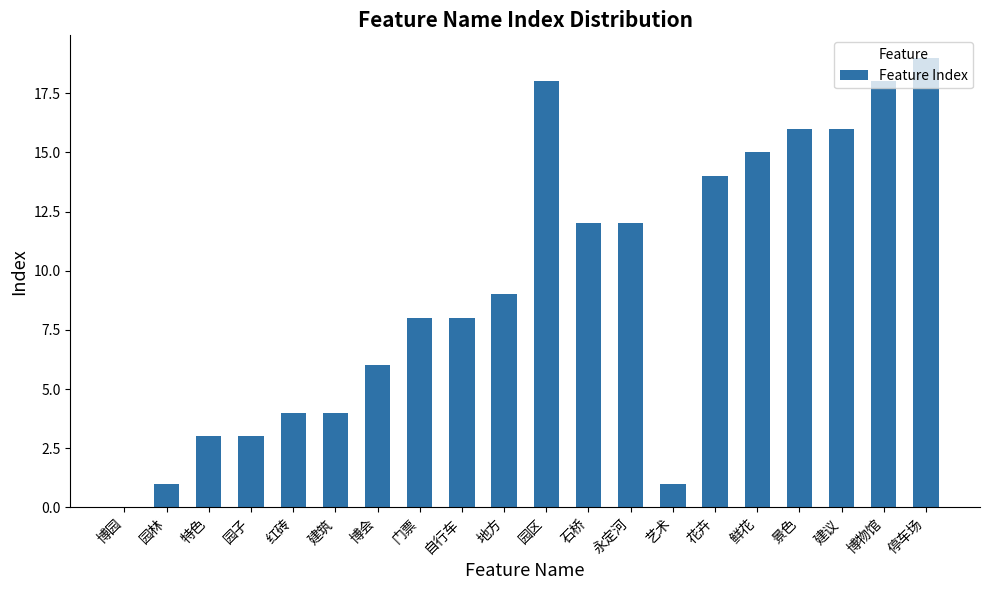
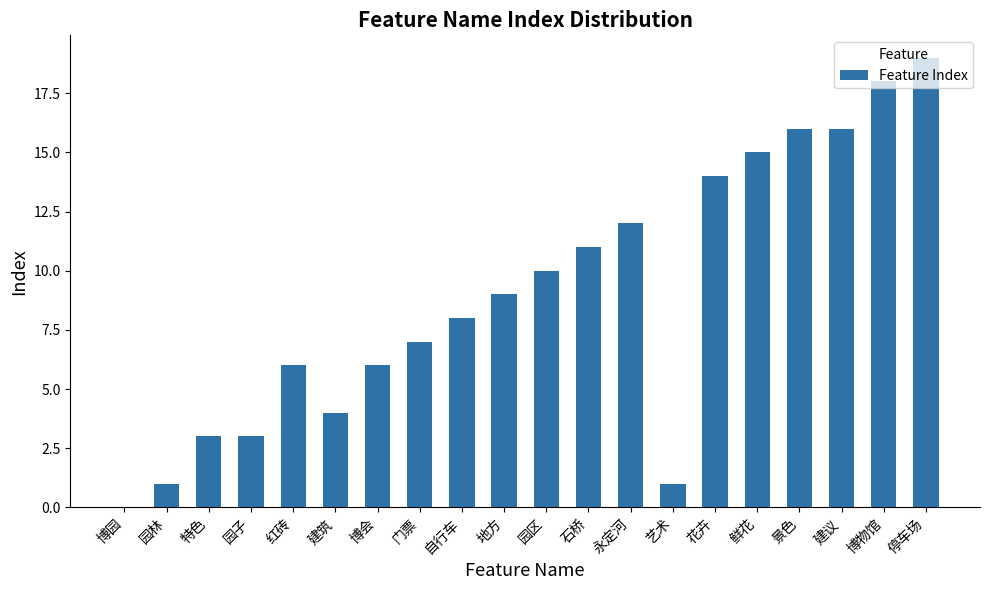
  {
    "博园": 0,
    "园林": 1,
    "特色": 3,
    "园子": 3,
-   "红砖": 4,
+   "红砖": 6,
    "建筑": 4,
    "博会": 6,
-   "门票": 8,
+   "门票": 7,
    "自行车": 8,
    "地方": 9,
-   "园区": 18,
-   "石桥": 12,
+   "园区": 10,
+   "石桥": 11,
    "永定河": 12,
    "艺术": 1,
    "花卉": 14,
    "鲜花": 15,
    "景色": 16,
    "建议": 16
  }
